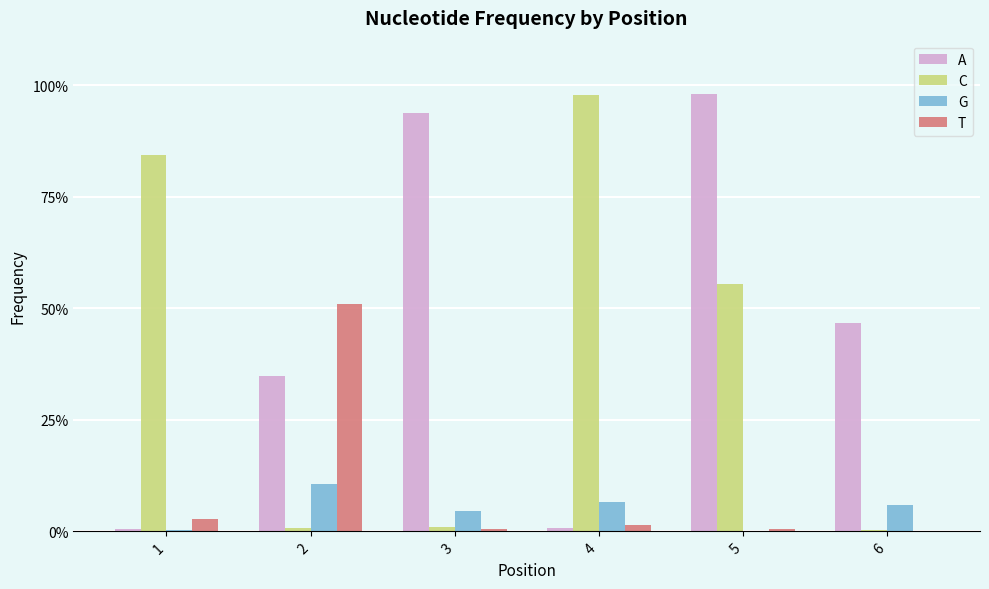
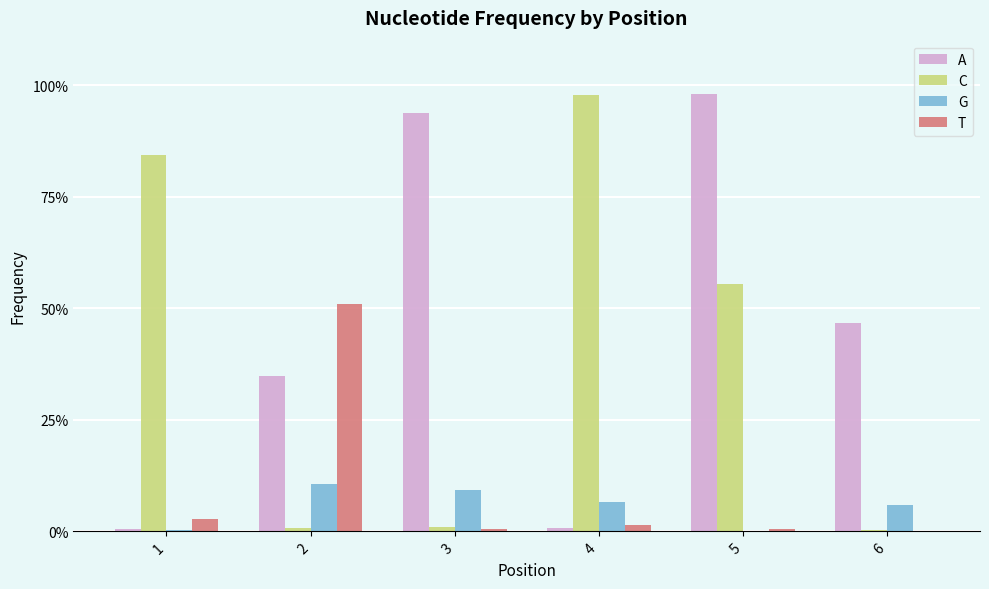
  {
    "A": {
      "2": "35%",
      "3": "94%",
      "4": "1%",
      "5": "98%",
      "6": "47%"
    },
    "C": {
      "1": "84%",
      "2": "1%",
      "3": "1%",
      "4": "98%",
      "5": "55%"
    },
    "G": {
      "2": "11%",
-     "3": "5%",
+     "3": "9%",
      "4": "7%",
      "6": "6%"
    },
    "T": {
      "1": "3%",
      "2": "51%",
      "3": "1%",
      "4": "1%"
    }
  }
